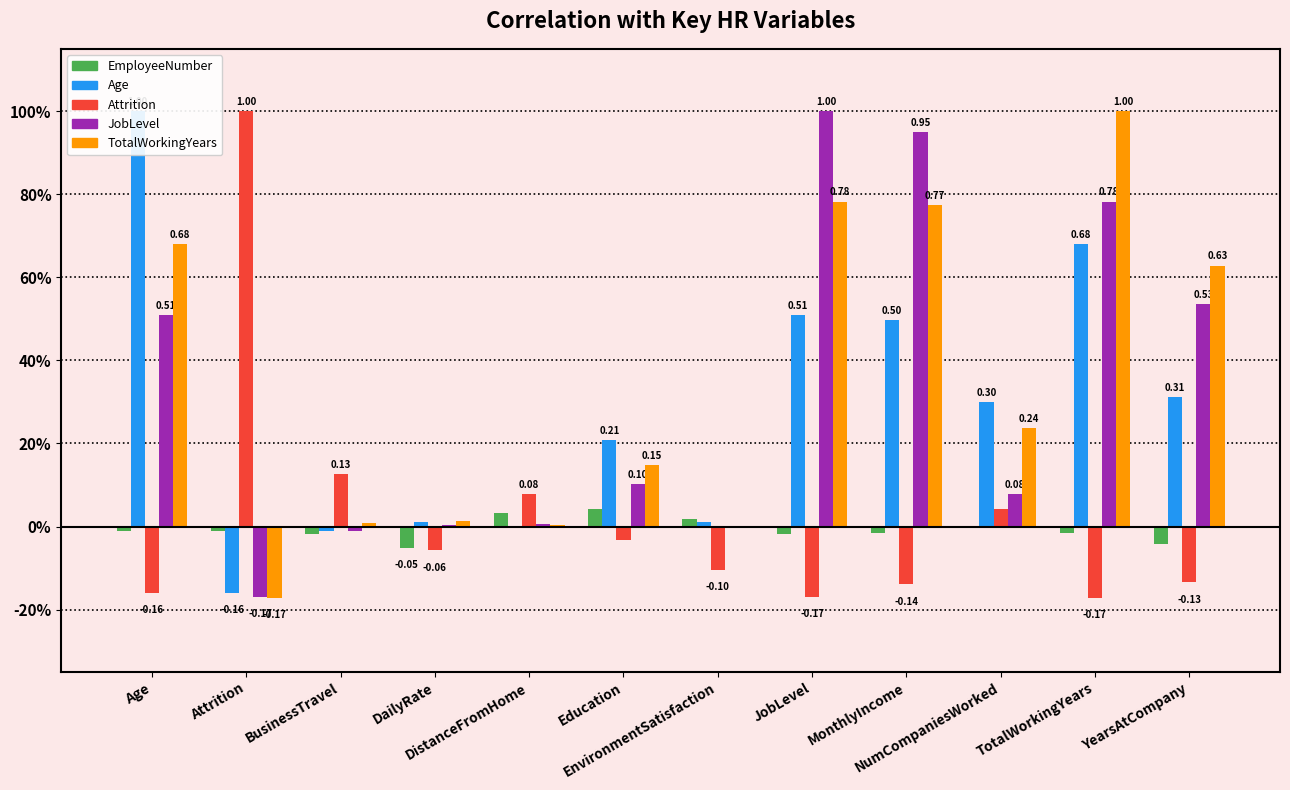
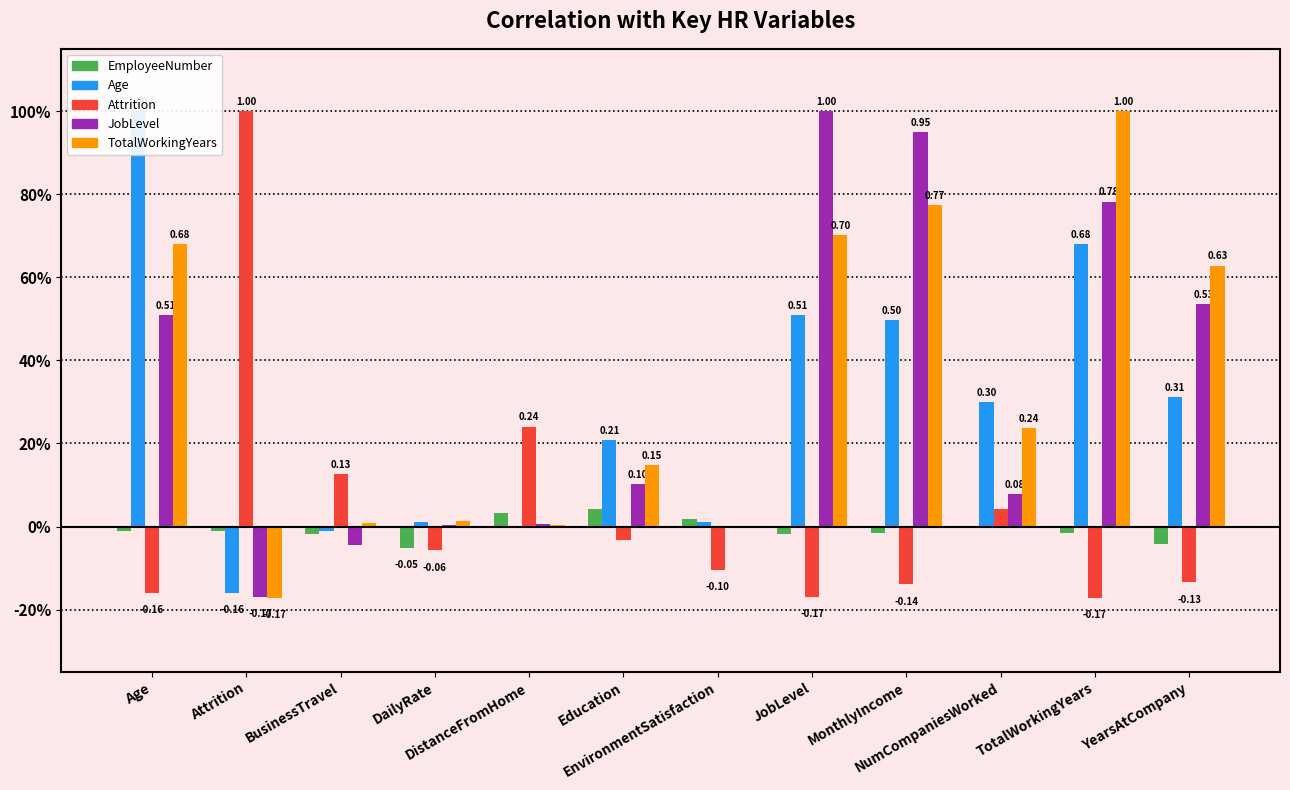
  {
    "EmployeeNumber": {
      "DailyRate": "-0.05"
    },
    "Age": {
      "Attrition": "-0.16",
      "Education": "0.21",
      "JobLevel": "0.51",
      "MonthlyIncome": "0.50",
      "NumCompaniesWorked": "0.30",
      "TotalWorkingYears": "0.68",
      "YearsAtCompany": "0.31"
    },
    "Attrition": {
      "Age": "-0.16",
      "Attrition": "1.00",
      "BusinessTravel": "0.13",
      "DailyRate": "-0.06",
-     "DistanceFromHome": "0.08",
+     "DistanceFromHome": "0.24",
      "EnvironmentSatisfaction": "-0.10",
      "JobLevel": "-0.17",
      "MonthlyIncome": "-0.14",
      "TotalWorkingYears": "-0.17",
      "YearsAtCompany": "-0.13"
    },
    "JobLevel": {
-     "BusinessTravel": "-1%"
+     "BusinessTravel": "-4%"
    },
    "TotalWorkingYears": {
      "Age": "0.68",
      "Education": "0.15",
-     "JobLevel": "0.78",
+     "JobLevel": "0.70",
      "MonthlyIncome": "0.77",
      "NumCompaniesWorked": "0.24",
      "TotalWorkingYears": "1.00",
      "YearsAtCompany": "0.63"
    }
  }
